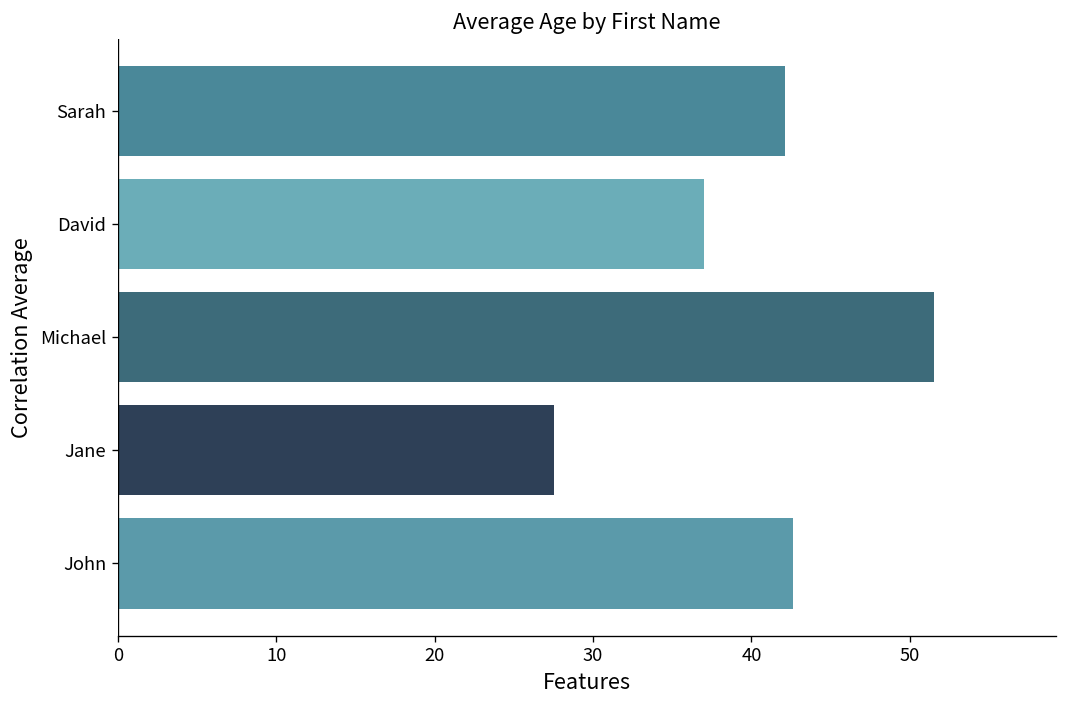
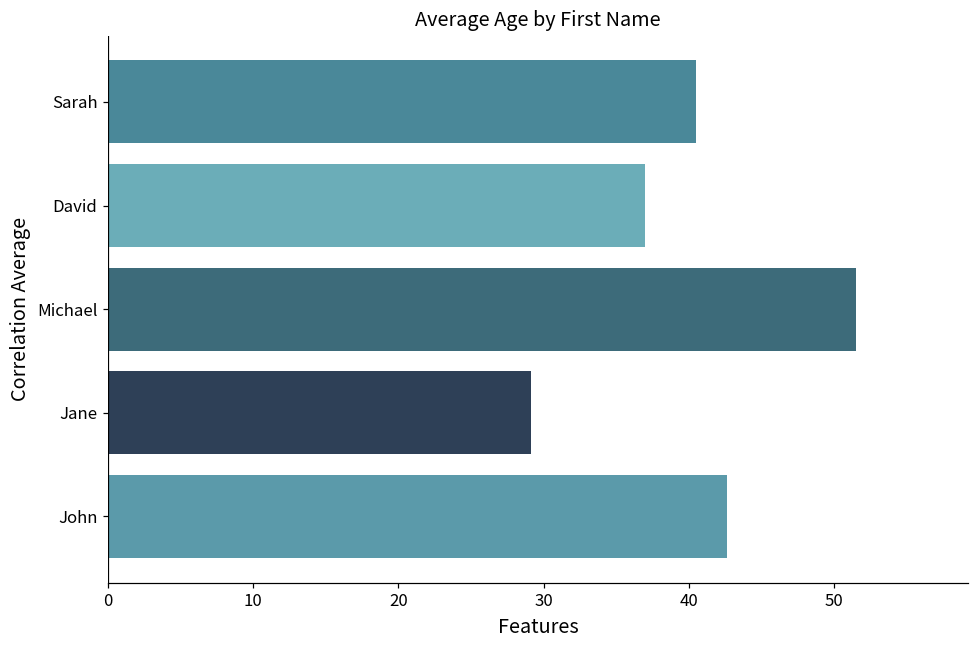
  {
-   "Sarah": 42.1,
+   "Sarah": 40.5,
    "David": 37.0,
    "Michael": 51.5,
-   "Jane": 27.5,
+   "Jane": 29.1,
    "John": 42.6
  }
